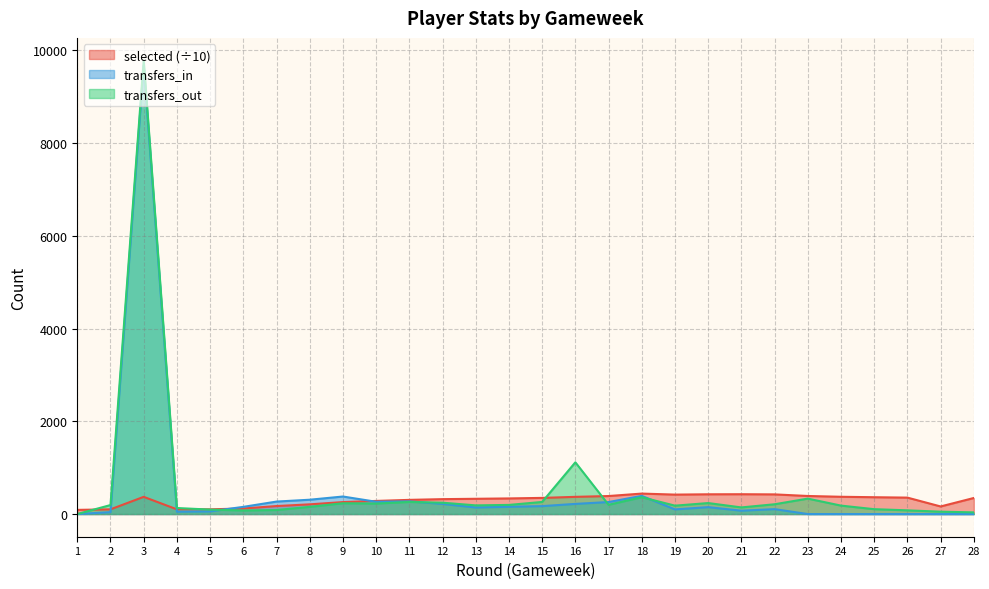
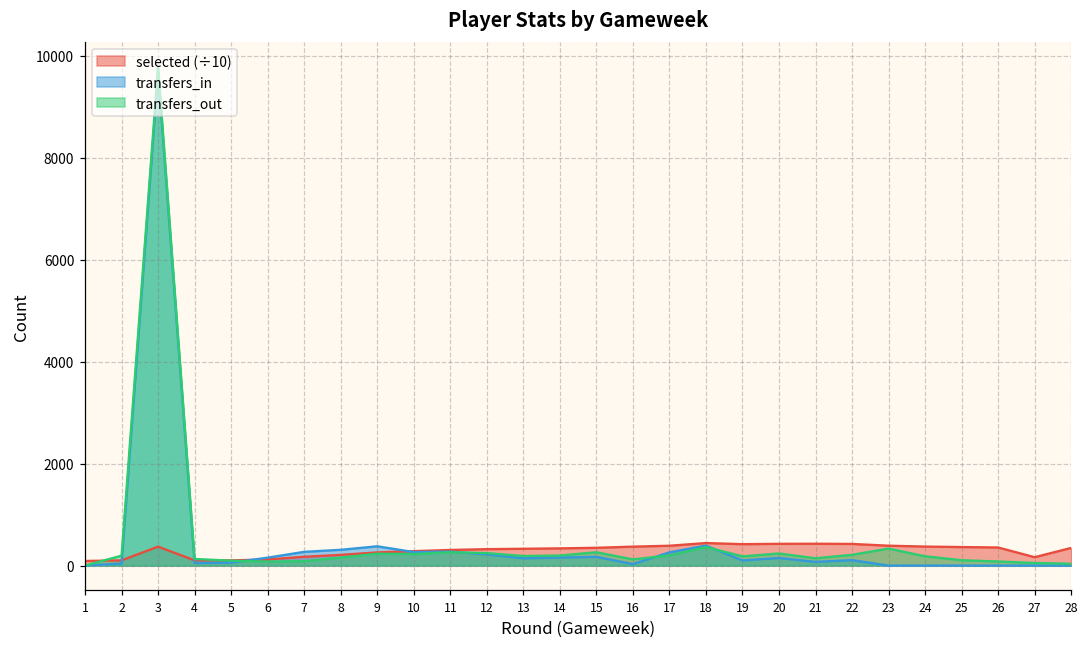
  {
    "selected (÷10)": {
      "1": 100,
      "2": 100,
      "3": 400,
      "7": 200,
      "8": 200,
      "12": 300,
      "13": 300,
      "14": 300,
      "15": 300,
      "16": 400,
      "17": 400,
      "19": 400,
      "20": 400,
      "21": 400,
      "22": 400,
      "23": 400,
      "24": 400,
      "25": 400,
      "26": 400,
      "27": 200,
      "28": 300
    },
    "transfers_in": {
      "2": 0,
      "7": 300,
      "8": 300,
      "9": 400,
      "15": 200,
-     "16": 200,
+     "16": 0,
      "17": 300,
      "19": 100,
      "20": 100,
      "21": 100,
      "22": 100,
      "23": 0,
      "24": 0,
      "25": 0,
      "26": 0
    },
    "transfers_out": {
      "2": 200,
      "7": 100,
      "8": 200,
      "15": 300,
-     "16": 1100,
+     "16": 100,
      "17": 200,
      "19": 200,
      "20": 200,
      "21": 100,
      "22": 200,
      "23": 300,
      "24": 200,
      "25": 100,
      "26": 100
    }
  }
